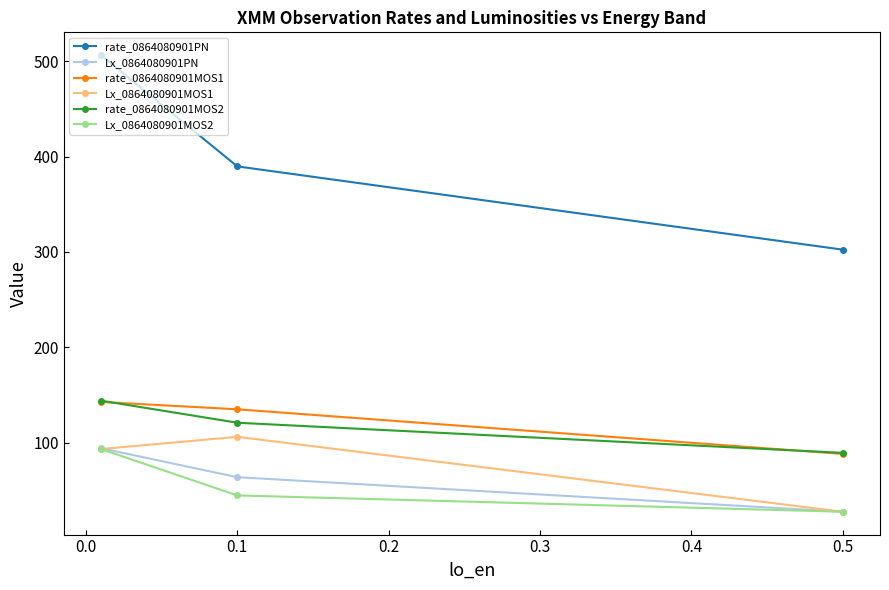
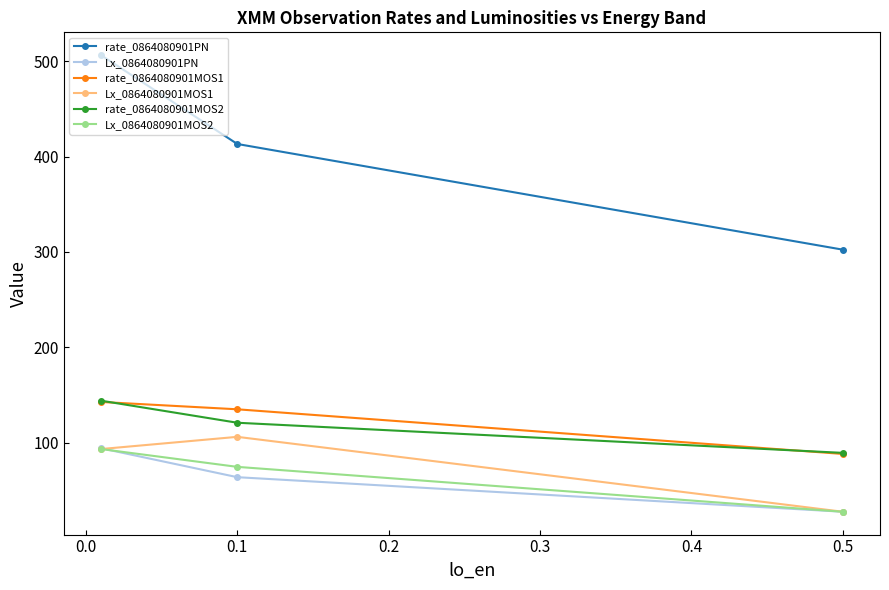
  {
    "rate_0864080901PN": {
-     "0.1": 390,
+     "0.1": 410,
      "0.5": 300
    },
    "Lx_0864080901PN": {
      "0.1": 60
    },
    "rate_0864080901MOS1": {
      "0.1": 140
    },
    "Lx_0864080901MOS1": {
      "0.1": 110
    },
    "rate_0864080901MOS2": {
      "0.1": 120
    },
    "Lx_0864080901MOS2": {
-     "0.1": 40
+     "0.1": 70
    }
  }
